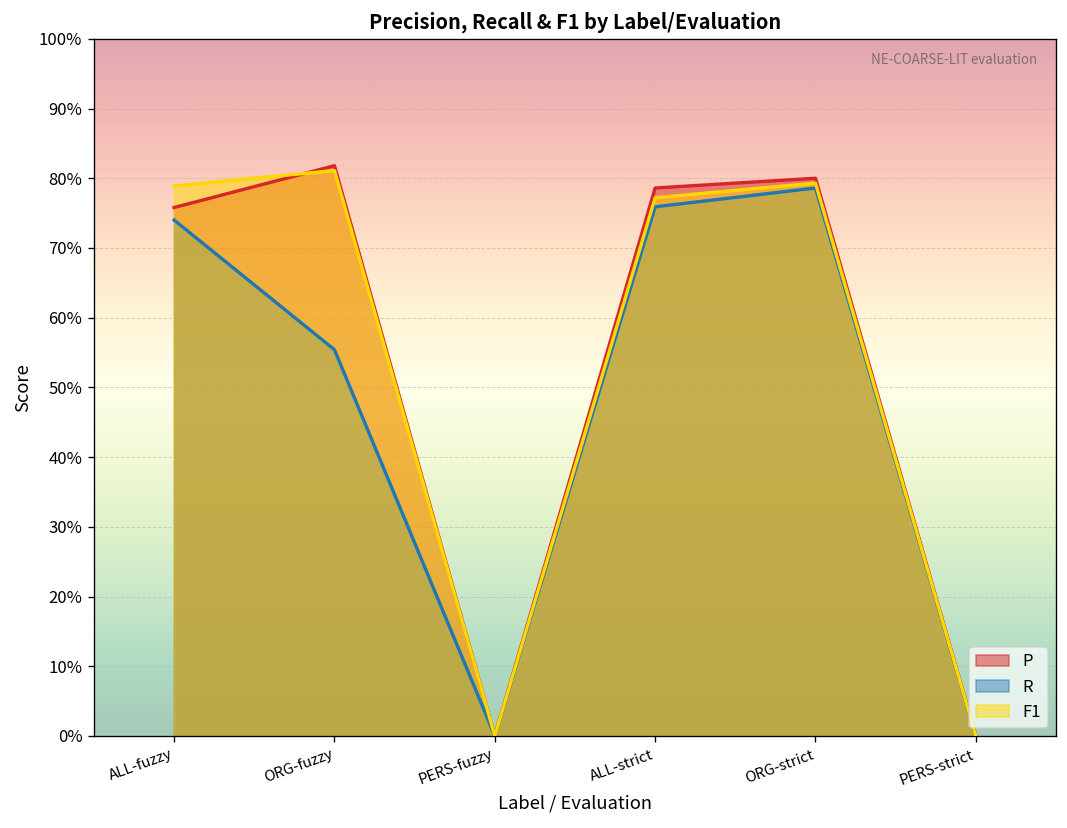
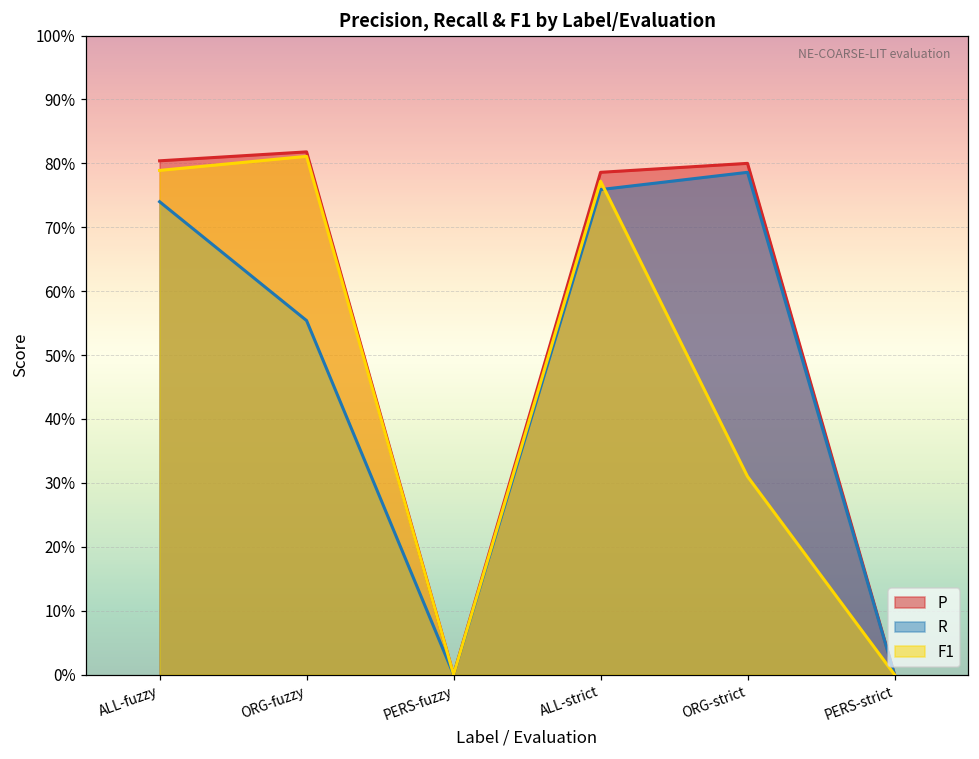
  {
    "P": {
-     "ALL-fuzzy": "76%",
+     "ALL-fuzzy": "80%",
      "ORG-fuzzy": "82%",
      "ALL-strict": "79%",
      "ORG-strict": "80%"
    },
    "R": {
      "ALL-fuzzy": "74%",
      "ORG-fuzzy": "55%",
      "ALL-strict": "76%",
      "ORG-strict": "79%"
    },
    "F1": {
      "ALL-fuzzy": "79%",
      "ORG-fuzzy": "81%",
      "ALL-strict": "77%",
-     "ORG-strict": "79%"
+     "ORG-strict": "31%"
    }
  }
